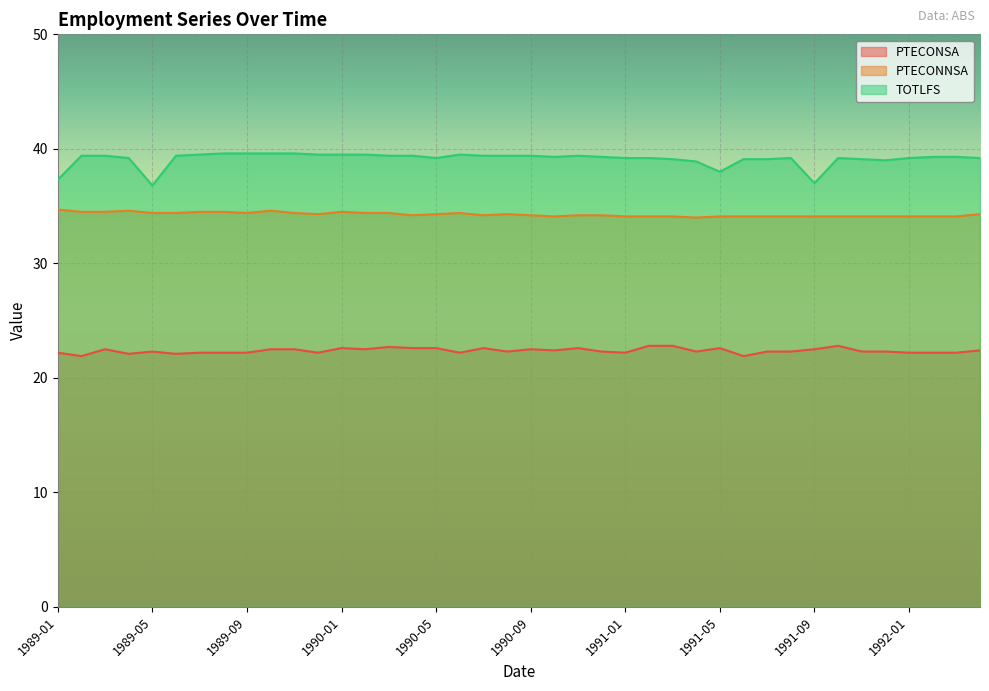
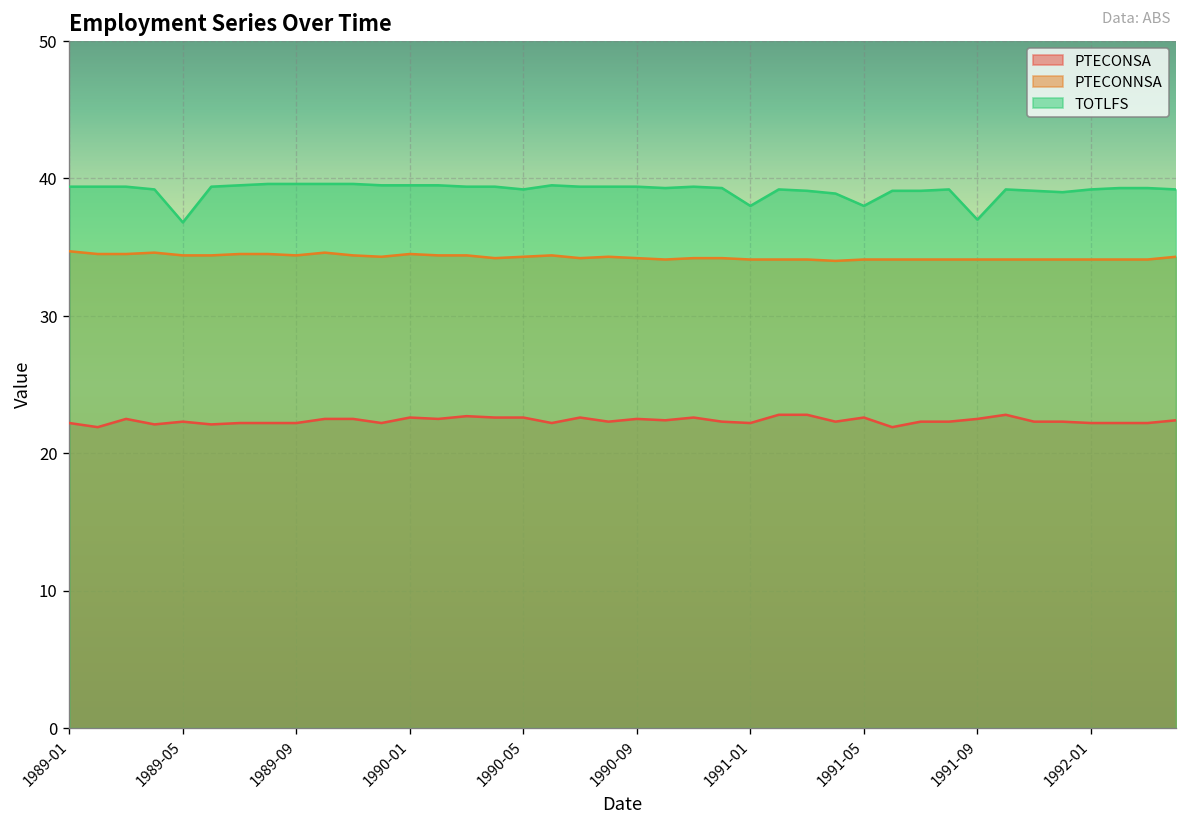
  {
    "TOTLFS": {
-     "1989-01": 37.3,
+     "1989-01": 39.4,
      "1989-05": 36.8,
      "1989-09": 39.6,
      "1990-01": 39.5,
      "1990-05": 39.2,
      "1990-09": 39.4,
-     "1991-01": 39.2,
+     "1991-01": 38.0,
      "1991-05": 38.0,
      "1991-09": 37.0,
      "1992-01": 39.2
    }
  }
